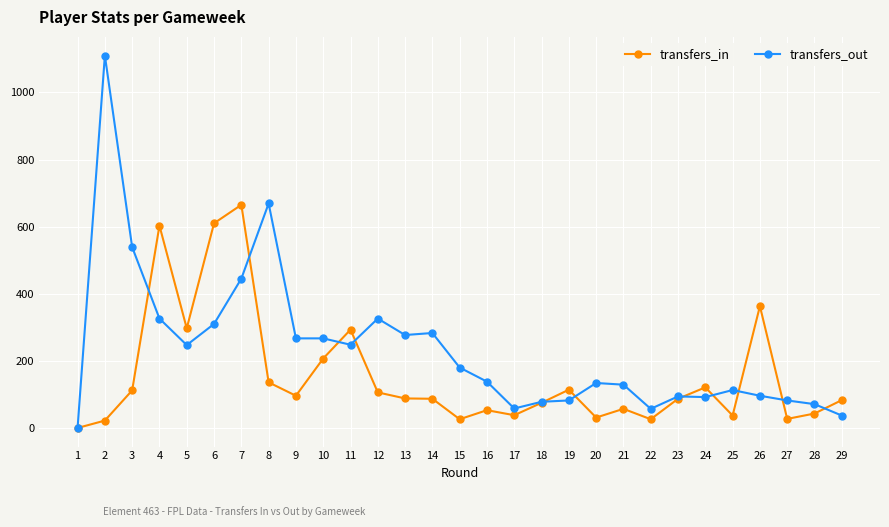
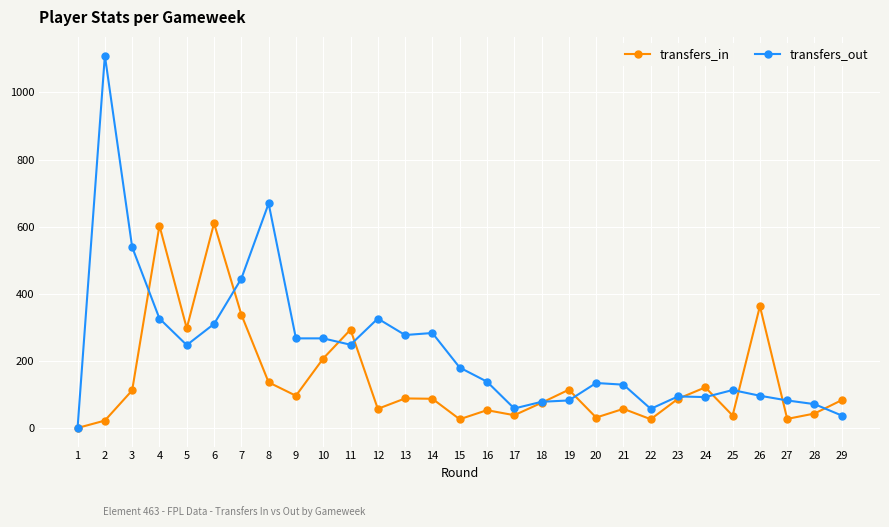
  {
    "transfers_in": {
      "2": 20,
      "3": 110,
      "4": 600,
      "5": 300,
      "6": 610,
-     "7": 670,
+     "7": 340,
      "8": 140,
      "9": 100,
      "10": 210,
      "11": 290,
-     "12": 110,
+     "12": 60,
      "13": 90,
      "14": 90,
      "15": 30,
      "16": 50,
      "17": 40,
      "19": 110,
      "20": 30,
      "21": 60,
      "22": 30,
      "24": 120,
      "25": 40,
      "26": 360,
      "27": 30,
      "28": 40,
      "29": 80
    },
    "transfers_out": {
      "2": 1110,
      "3": 540,
      "4": 330,
      "5": 250,
      "6": 310,
      "7": 450,
      "8": 670,
      "9": 270,
      "10": 270,
      "11": 250,
      "12": 330,
      "13": 280,
      "14": 280,
      "15": 180,
      "16": 140,
      "17": 60,
      "19": 80,
      "20": 130,
      "21": 130,
      "22": 60,
      "24": 90,
      "25": 110,
      "26": 100,
      "27": 80,
      "28": 70,
      "29": 40
    }
  }
